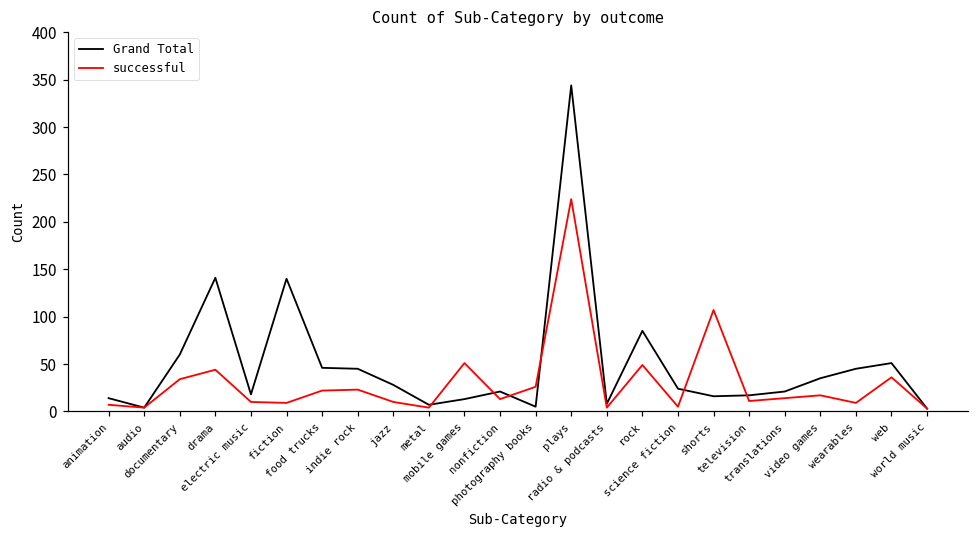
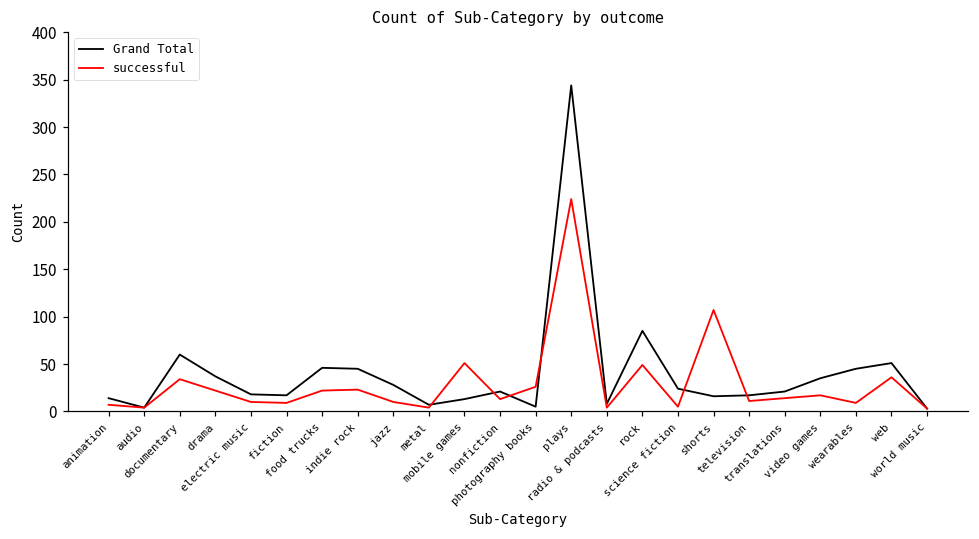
  {
    "Grand Total": {
      "animation": 10,
      "documentary": 60,
-     "drama": 140,
+     "drama": 40,
      "electric music": 20,
-     "fiction": 140,
+     "fiction": 20,
      "food trucks": 50,
      "indie rock": 50,
      "jazz": 30,
      "metal": 10,
      "mobile games": 10,
      "nonfiction": 20,
      "photography books": 10,
      "plays": 340,
      "radio & podcasts": 10,
      "rock": 90,
      "science fiction": 20,
      "shorts": 20,
      "television": 20,
      "translations": 20,
      "video games": 40,
      "wearables": 50,
      "web": 50
    },
    "successful": {
      "animation": 10,
      "documentary": 30,
-     "drama": 40,
+     "drama": 20,
      "electric music": 10,
      "fiction": 10,
      "food trucks": 20,
      "indie rock": 20,
      "jazz": 10,
      "metal": 0,
      "mobile games": 50,
      "nonfiction": 10,
      "photography books": 30,
      "plays": 220,
      "radio & podcasts": 0,
      "rock": 50,
      "science fiction": 10,
      "shorts": 110,
      "television": 10,
      "translations": 10,
      "video games": 20,
      "wearables": 10,
      "web": 40
    }
  }
